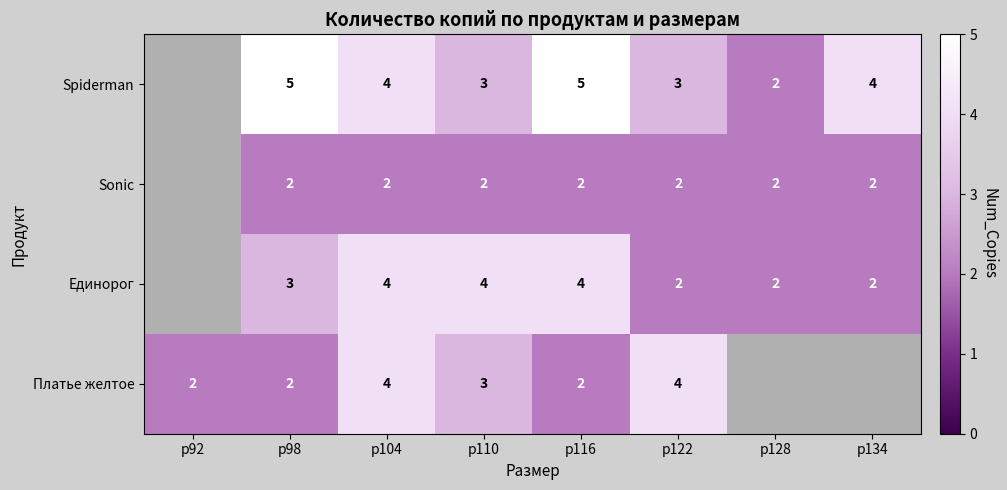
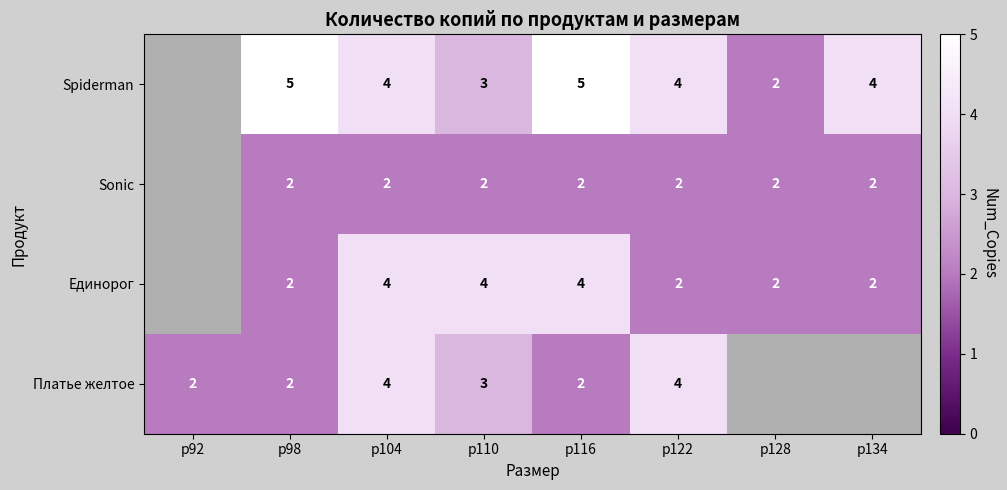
  {
    "Spiderman": {
      "р98": 5,
      "р104": 4,
      "р110": 3,
      "р116": 5,
-     "р122": 3,
+     "р122": 4,
      "р128": 2,
      "р134": 4
    },
    "Sonic": {
      "р98": 2,
      "р104": 2,
      "р110": 2,
      "р116": 2,
      "р122": 2,
      "р128": 2,
      "р134": 2
    },
    "Единорог": {
-     "р98": 3,
+     "р98": 2,
      "р104": 4,
      "р110": 4,
      "р116": 4,
      "р122": 2,
      "р128": 2,
      "р134": 2
    },
    "Платье желтое": {
      "р92": 2,
      "р98": 2,
      "р104": 4,
      "р110": 3,
      "р116": 2,
      "р122": 4
    }
  }
